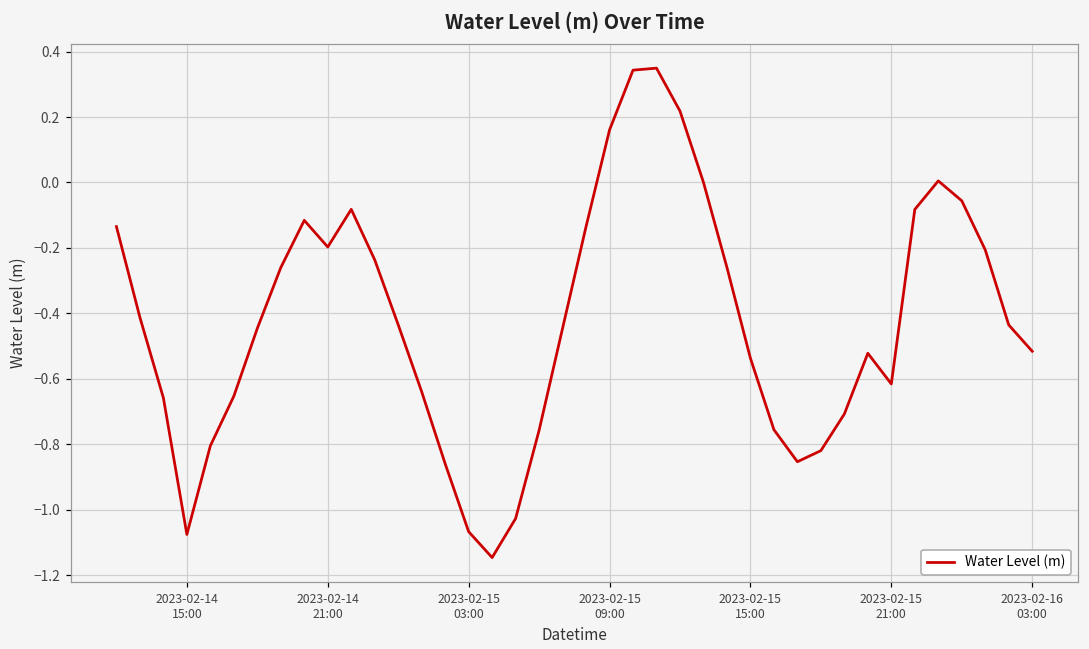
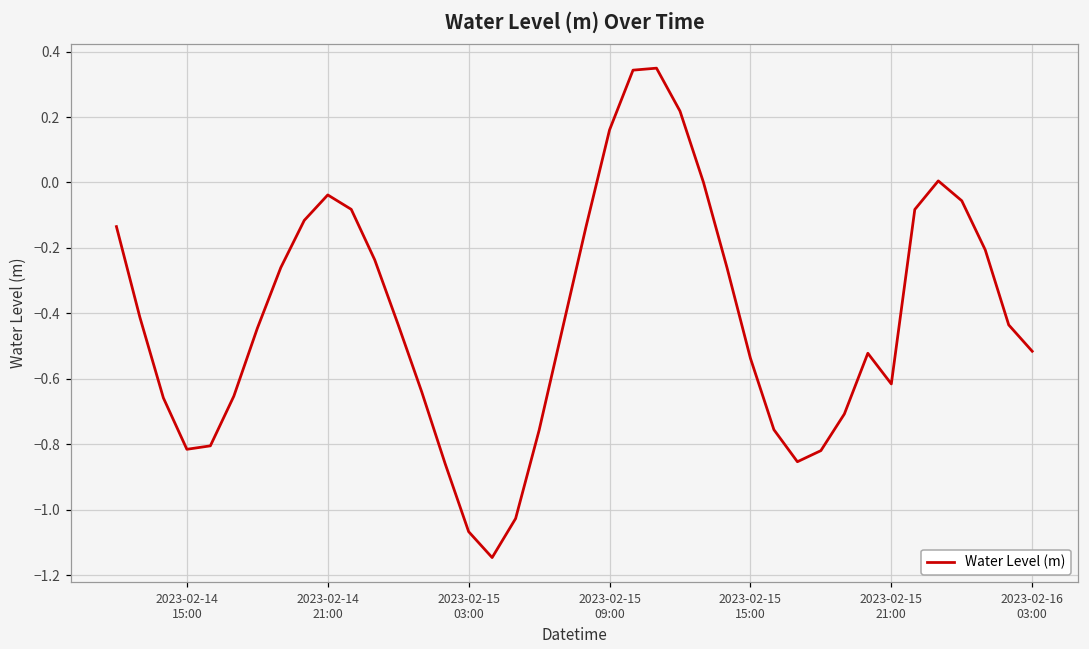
  {
-   "2023-02-14 15:00": -1.08,
-   "2023-02-14 21:00": -0.20,
+   "2023-02-14 15:00": -0.82,
+   "2023-02-14 21:00": -0.04,
    "2023-02-15 03:00": -1.07,
    "2023-02-15 09:00": 0.16,
    "2023-02-15 15:00": -0.54,
    "2023-02-15 21:00": -0.62,
    "2023-02-16 03:00": -0.52
  }
